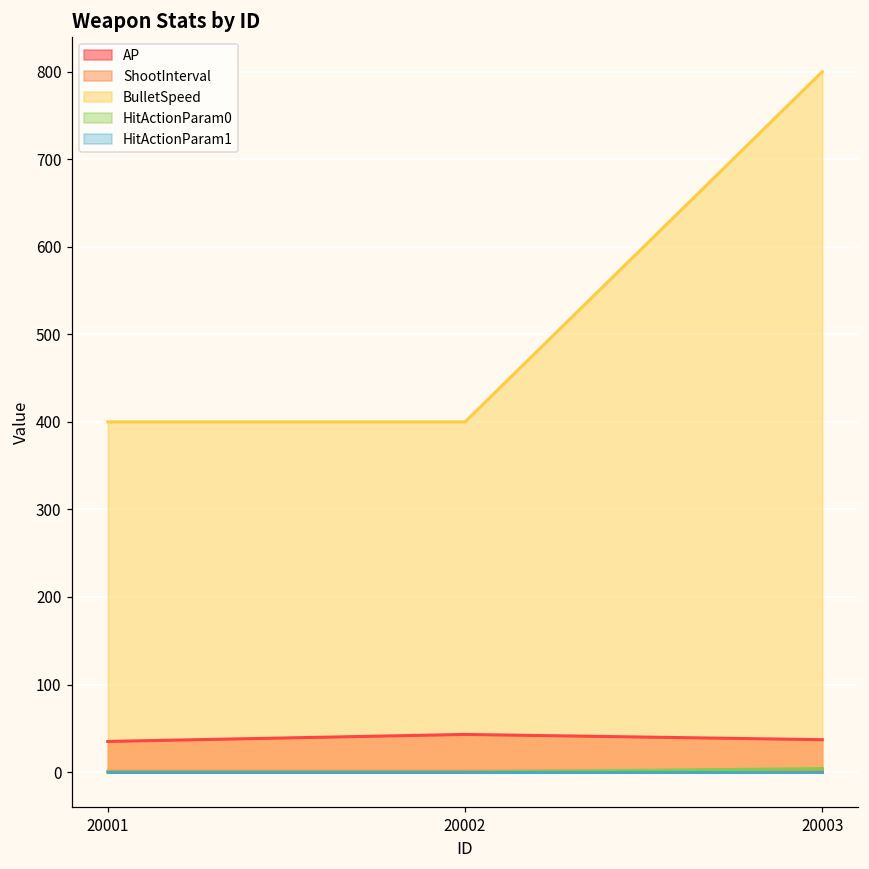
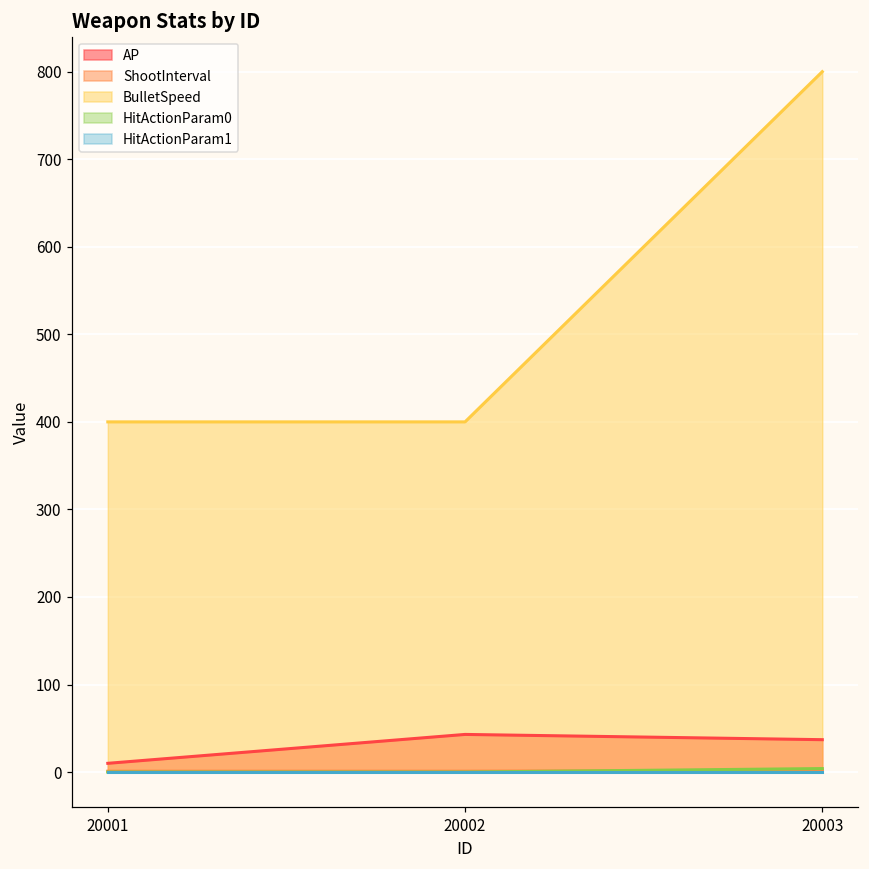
  {
    "AP": {
-     "20001": 40,
+     "20001": 10,
      "20002": 40,
      "20003": 40
    }
  }
